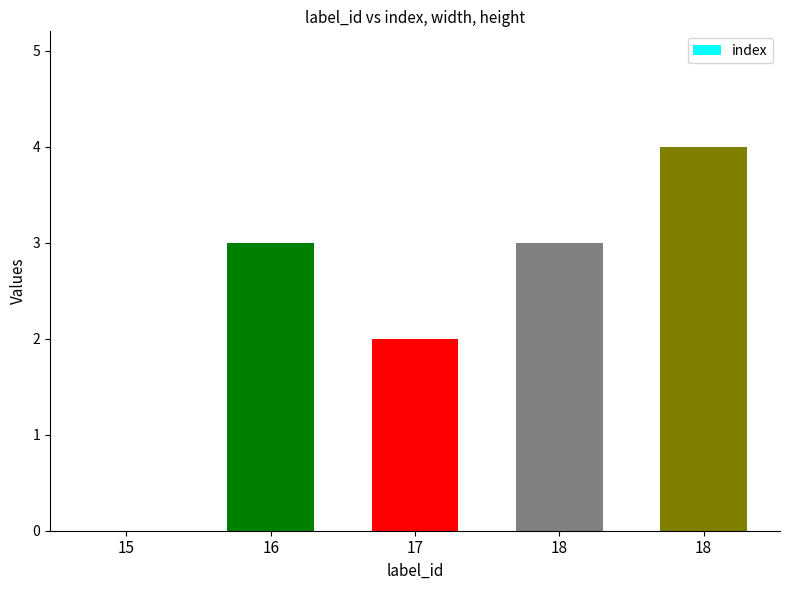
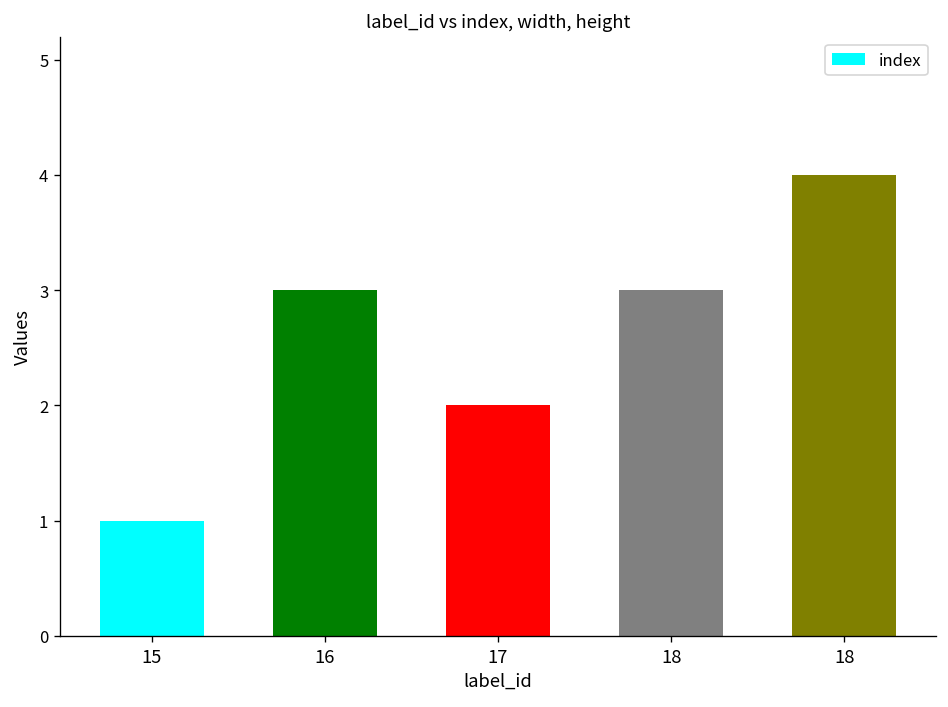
  {
-   "15": 0,
+   "15": 1,
    "16": 3,
    "17": 2
  }
